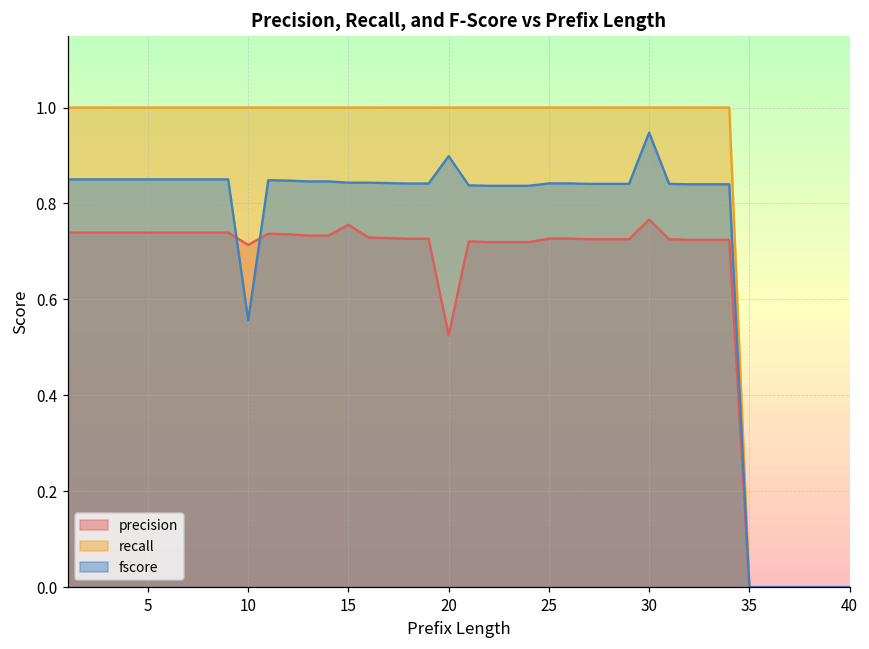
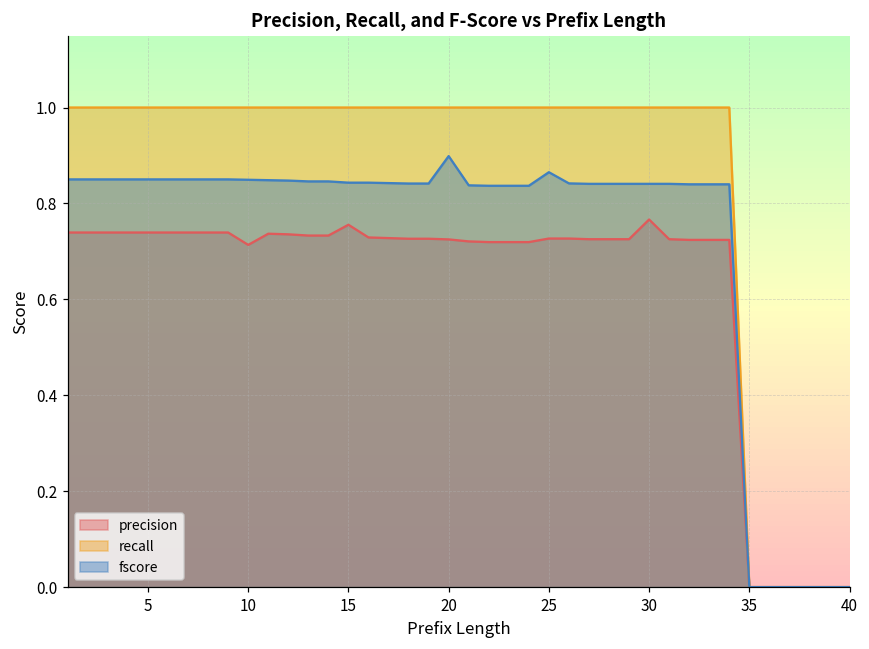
  {
    "precision": {
      "5": 0.74,
      "10": 0.71,
      "15": 0.76,
-     "20": 0.53,
+     "20": 0.73,
      "25": 0.73,
      "30": 0.77
    },
    "recall": {
      "5": 1.00,
      "10": 1.00,
      "15": 1.00,
      "20": 1.00,
      "25": 1.00,
      "30": 1.00
    },
    "fscore": {
      "5": 0.85,
-     "10": 0.56,
+     "10": 0.85,
      "15": 0.84,
      "20": 0.90,
-     "25": 0.84,
-     "30": 0.95
+     "25": 0.87,
+     "30": 0.84
    }
  }
